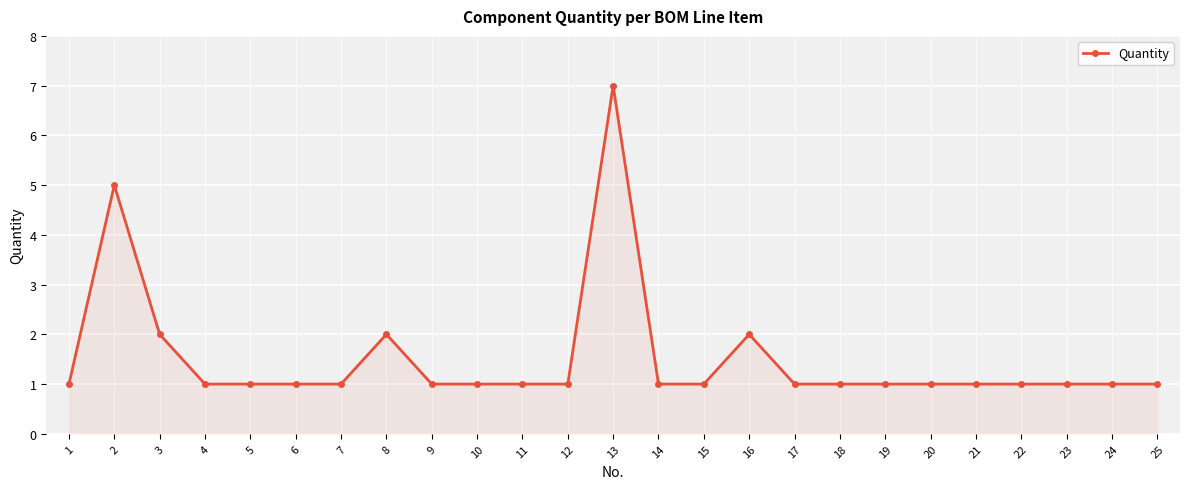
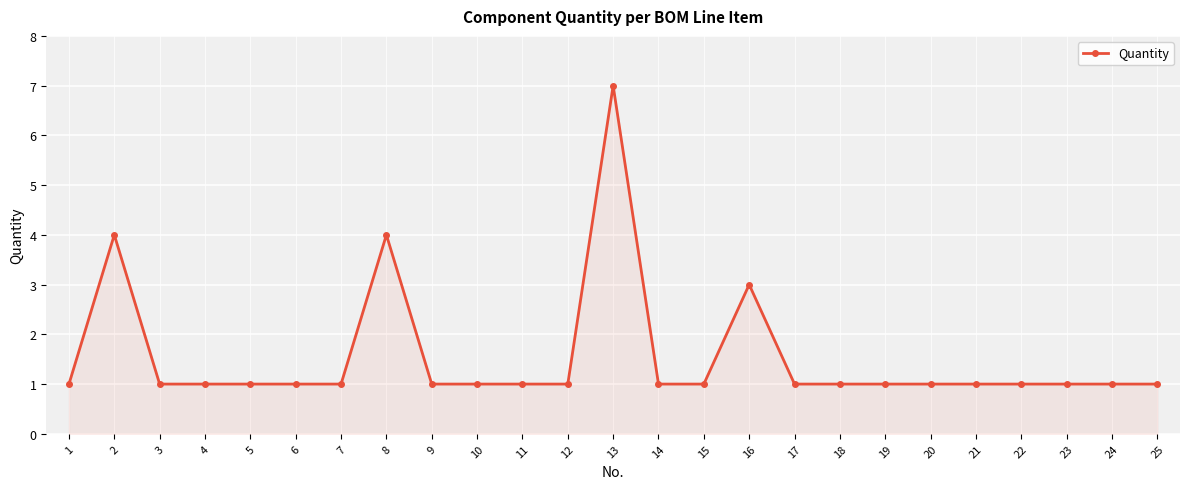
  {
    "1": 1,
-   "2": 5,
-   "3": 2,
+   "2": 4,
+   "3": 1,
    "4": 1,
    "5": 1,
    "6": 1,
    "7": 1,
-   "8": 2,
+   "8": 4,
    "9": 1,
    "10": 1,
    "11": 1,
    "12": 1,
    "13": 7,
    "14": 1,
    "15": 1,
-   "16": 2,
+   "16": 3,
    "17": 1,
    "18": 1,
    "19": 1,
    "20": 1,
    "21": 1,
    "22": 1,
    "23": 1,
    "24": 1,
    "25": 1
  }
